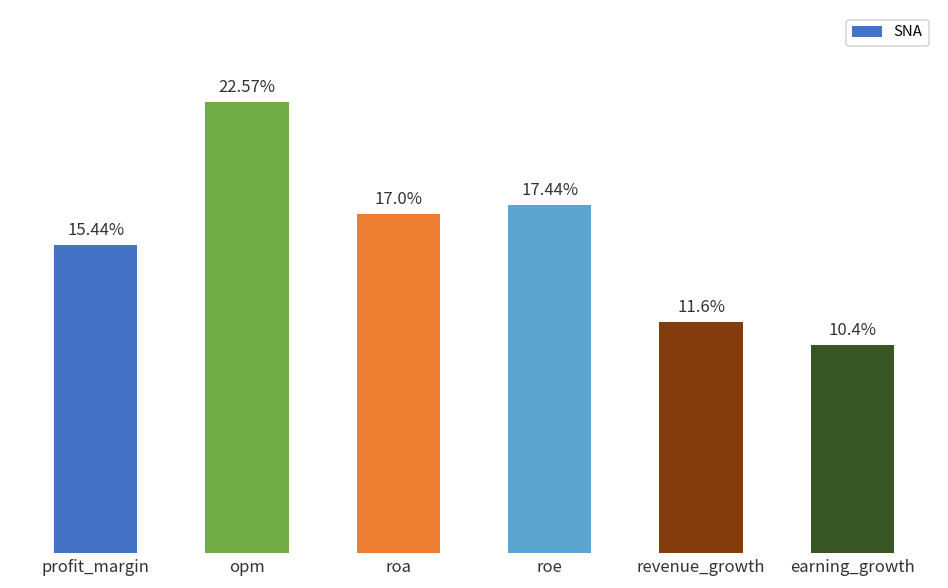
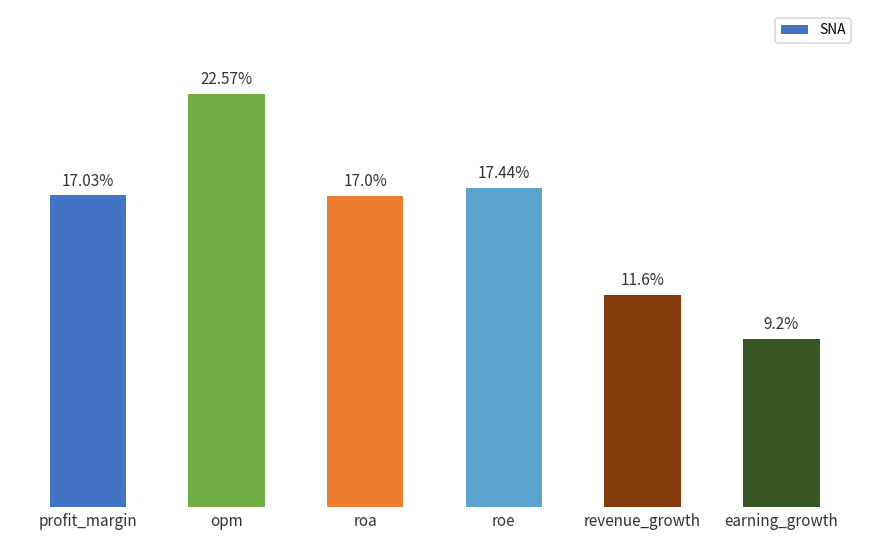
  {
-   "profit_margin": "15.44%",
+   "profit_margin": "17.03%",
    "opm": "22.57%",
    "roa": "17.0%",
    "roe": "17.44%",
    "revenue_growth": "11.6%",
-   "earning_growth": "10.4%"
+   "earning_growth": "9.2%"
  }
